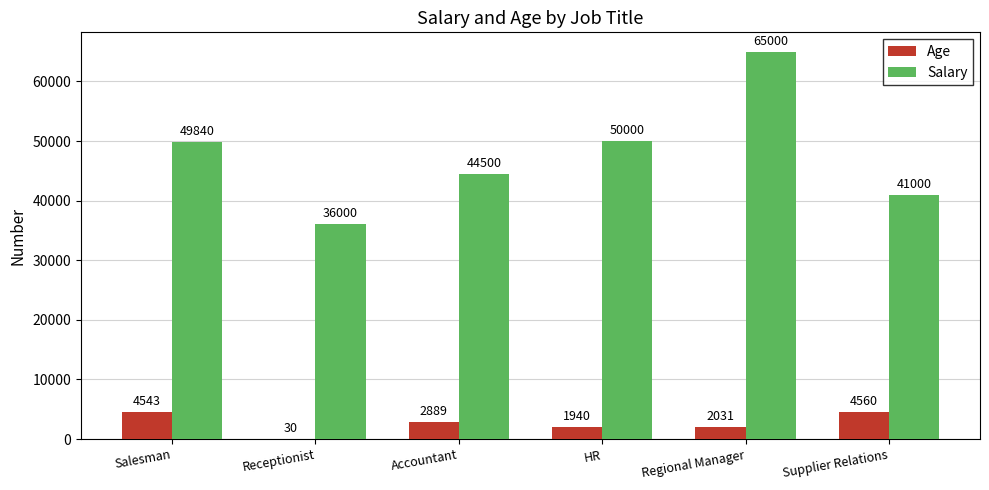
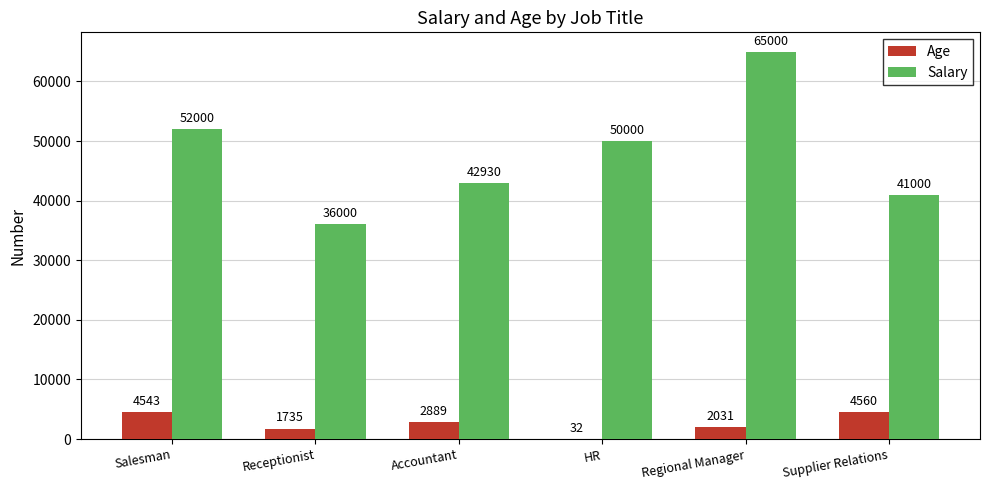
  {
    "Age": {
      "Salesman": 4543,
-     "Receptionist": 30,
+     "Receptionist": 1735,
      "Accountant": 2889,
-     "HR": 1940,
+     "HR": 32,
      "Regional Manager": 2031,
      "Supplier Relations": 4560
    },
    "Salary": {
-     "Salesman": 49840,
+     "Salesman": 52000,
      "Receptionist": 36000,
-     "Accountant": 44500,
+     "Accountant": 42930,
      "HR": 50000,
      "Regional Manager": 65000,
      "Supplier Relations": 41000
    }
  }
